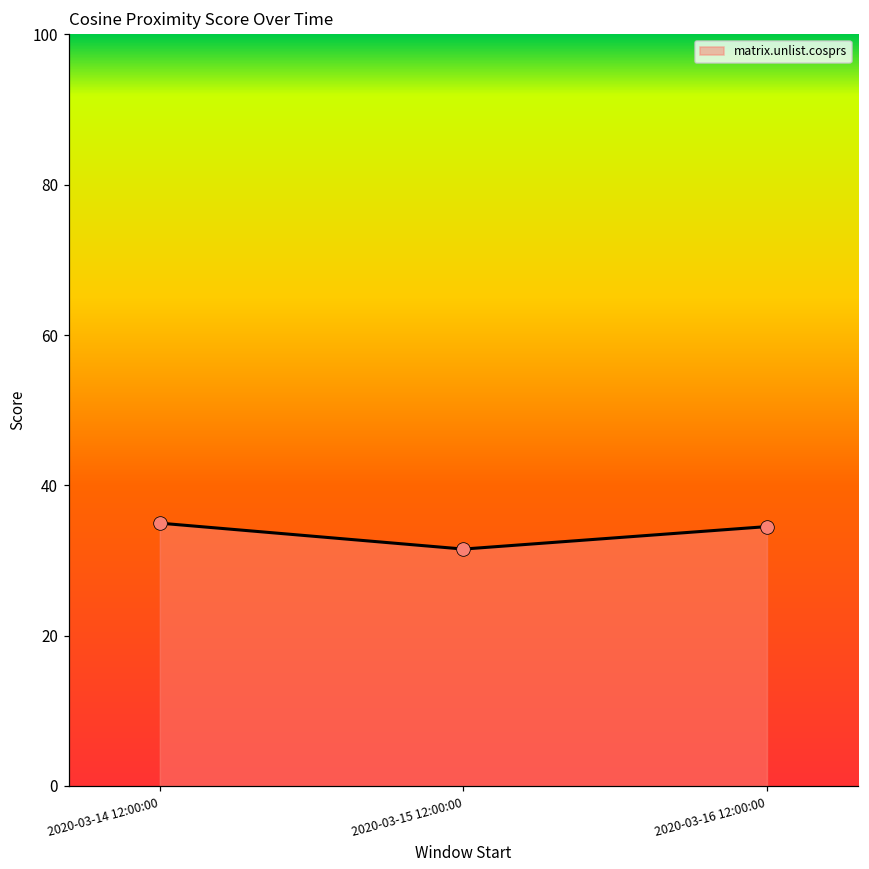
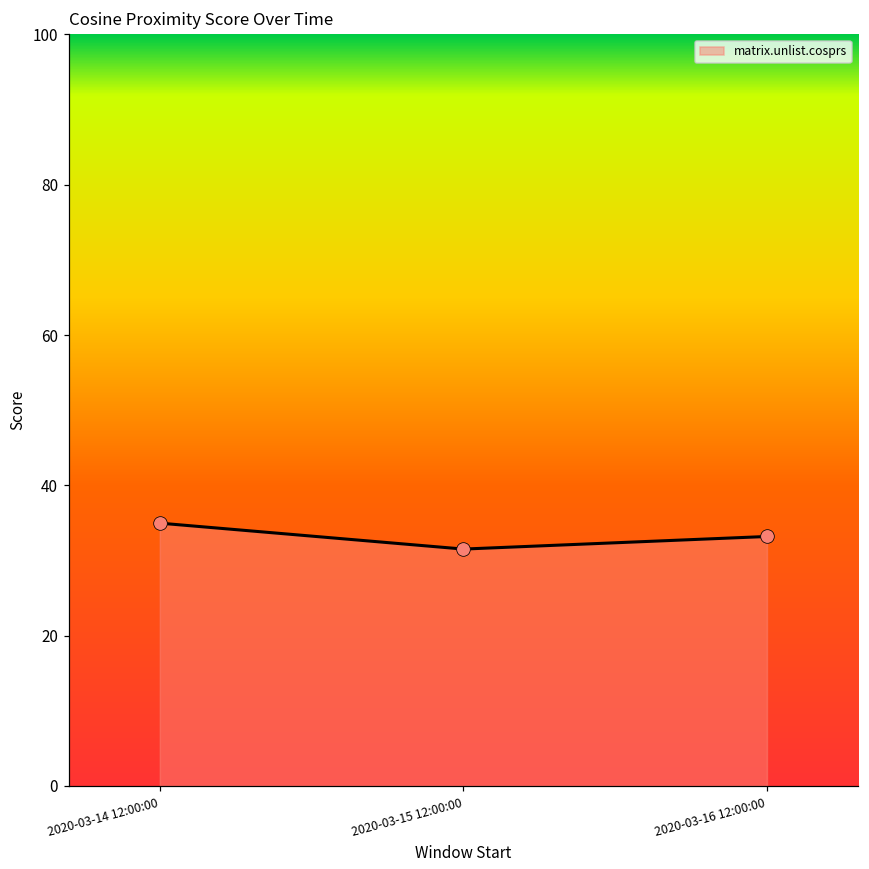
  {
    "2020-03-14 12:00:00": 35,
    "2020-03-15 12:00:00": 32,
-   "2020-03-16 12:00:00": 35
+   "2020-03-16 12:00:00": 33
  }
